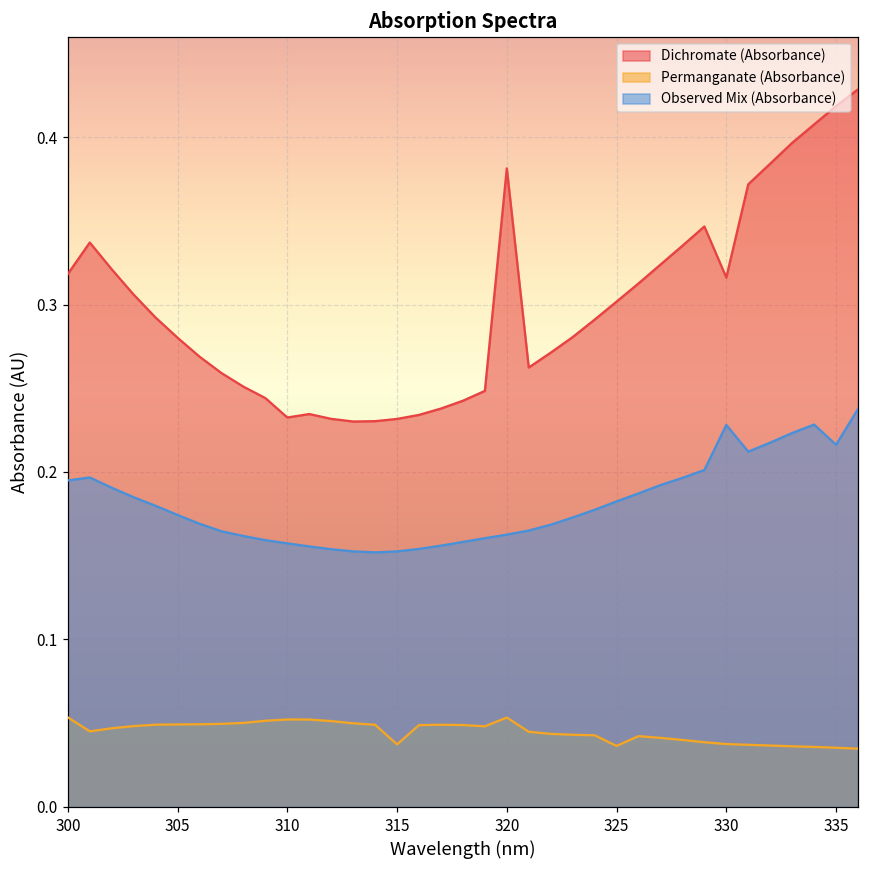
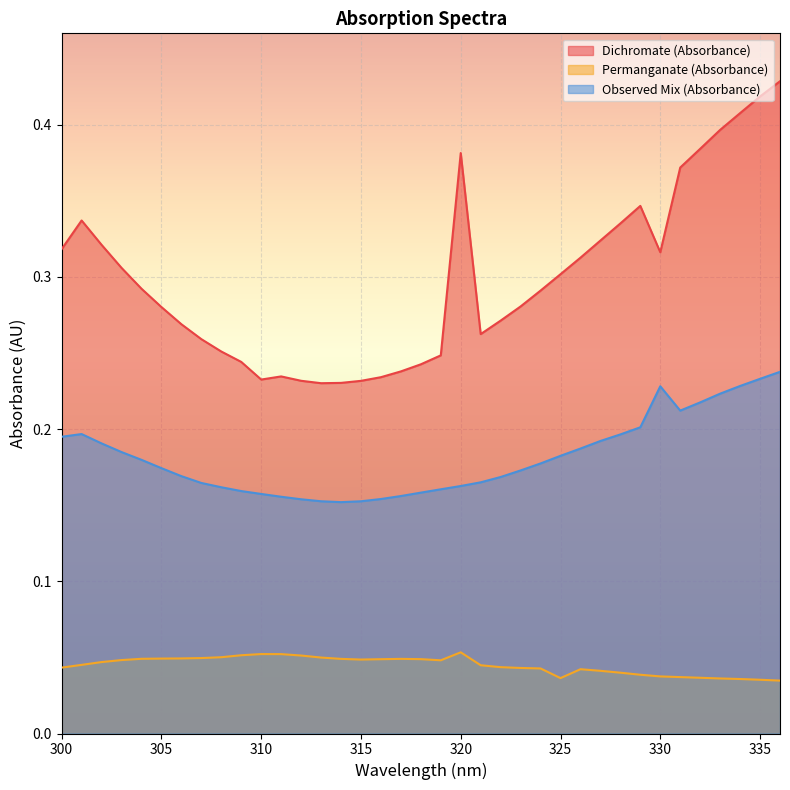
  {
    "Dichromate (Absorbance)": {
      "300": 0.318,
      "305": 0.280,
      "310": 0.233,
      "315": 0.232,
      "320": 0.381,
      "325": 0.302,
      "330": 0.316
    },
    "Permanganate (Absorbance)": {
-     "300": 0.053,
+     "300": 0.043,
      "305": 0.049,
      "310": 0.052,
-     "315": 0.037,
+     "315": 0.049,
      "320": 0.053,
      "325": 0.036,
      "330": 0.038,
      "335": 0.035
    },
    "Observed Mix (Absorbance)": {
      "300": 0.195,
      "305": 0.174,
      "310": 0.157,
      "315": 0.153,
      "320": 0.163,
      "325": 0.182,
      "330": 0.228,
-     "335": 0.216
+     "335": 0.233
    }
  }
